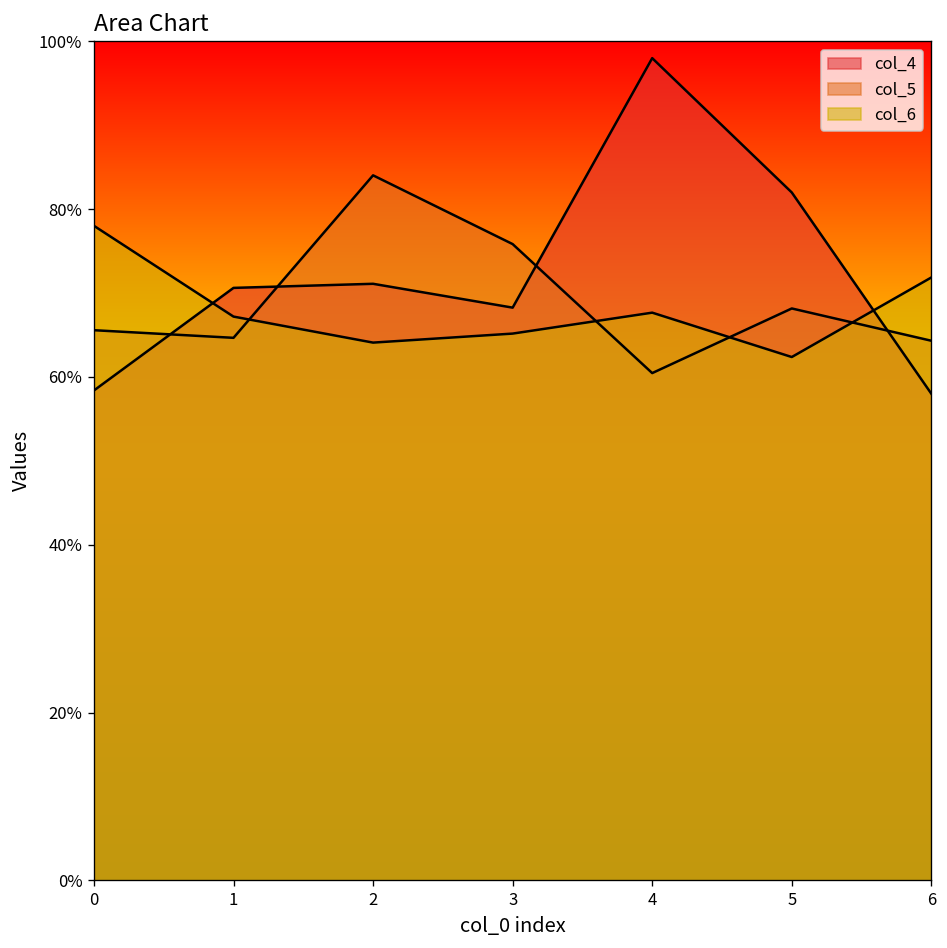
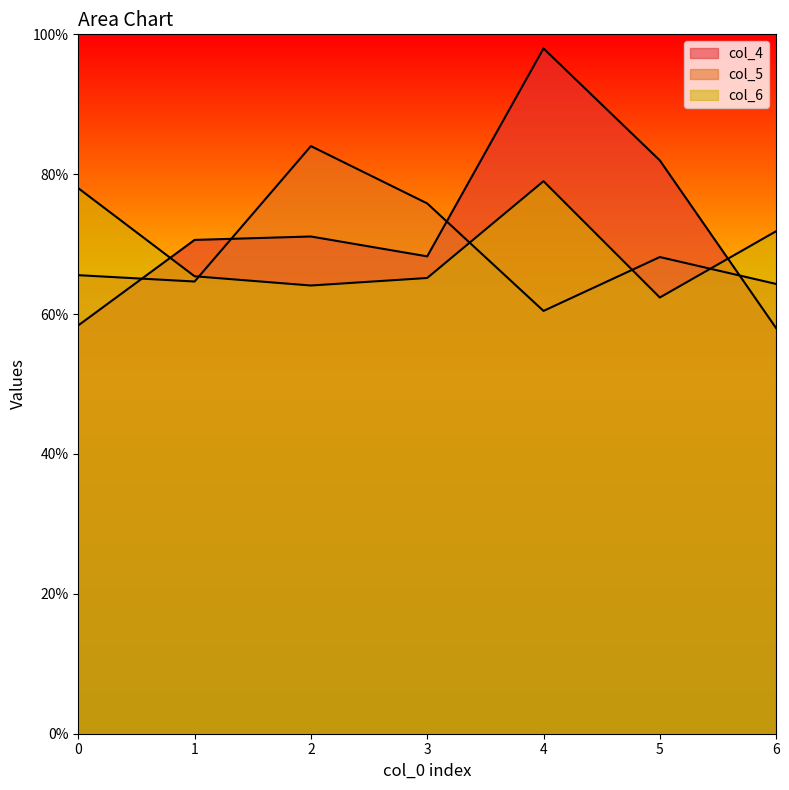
  {
    "col_6": {
      "0": "78%",
-     "1": "67%",
+     "1": "65%",
      "2": "64%",
      "3": "65%",
-     "4": "68%",
+     "4": "79%",
      "5": "62%",
      "6": "72%"
    }
  }
